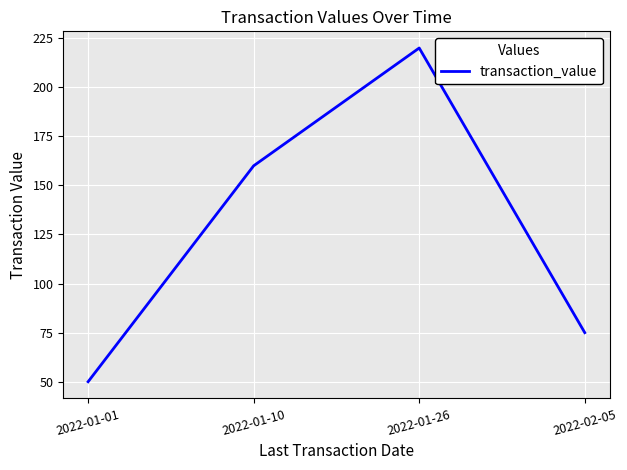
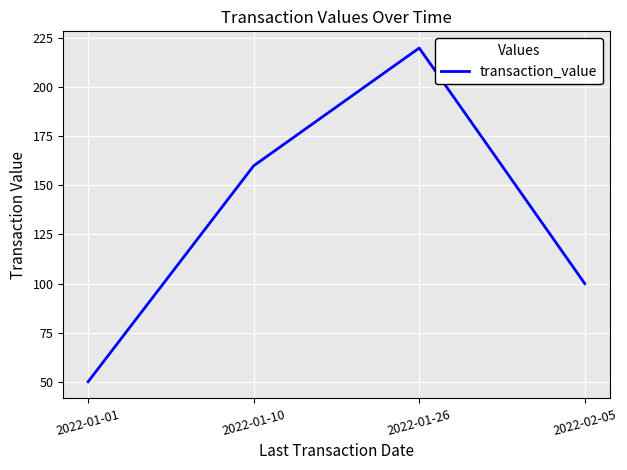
  {
    "2022-01-01": 50,
    "2022-01-10": 160,
    "2022-01-26": 220,
-   "2022-02-05": 75
+   "2022-02-05": 100
  }
